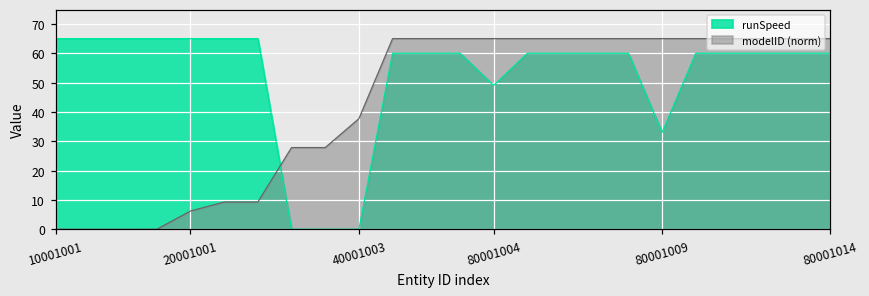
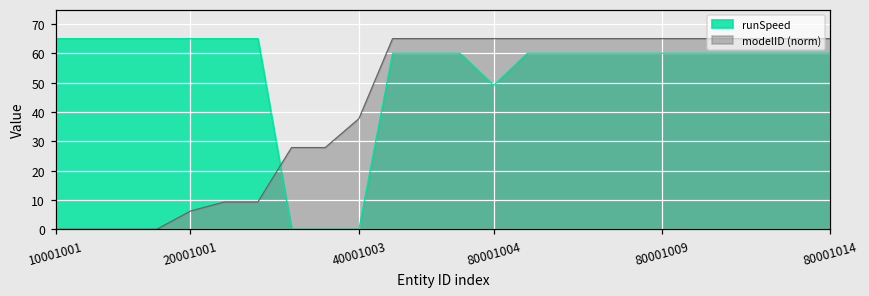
  {
    "runSpeed": {
      "10001001": 65,
      "20001001": 65,
      "40001003": 0,
      "80001004": 49,
-     "80001009": 33,
+     "80001009": 60,
      "80001014": 60
    },
    "modelID (norm)": {
      "10001001": 0,
      "20001001": 6,
      "40001003": 38,
      "80001004": 65,
      "80001009": 65,
      "80001014": 65
    }
  }
